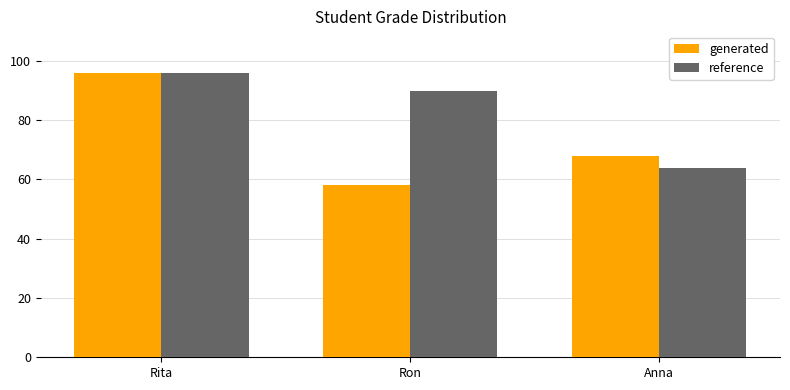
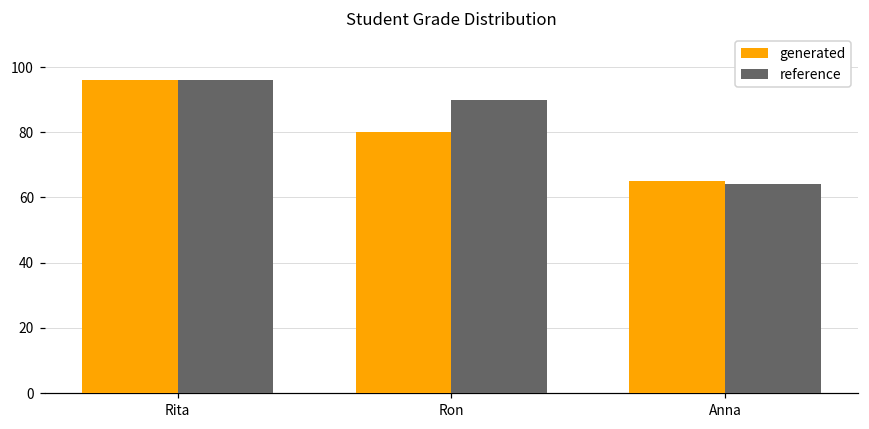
  {
    "generated": {
      "Rita": 96,
-     "Ron": 58,
-     "Anna": 68
+     "Ron": 80,
+     "Anna": 65
    },
    "reference": {
      "Rita": 96,
      "Ron": 90,
      "Anna": 64
    }
  }
